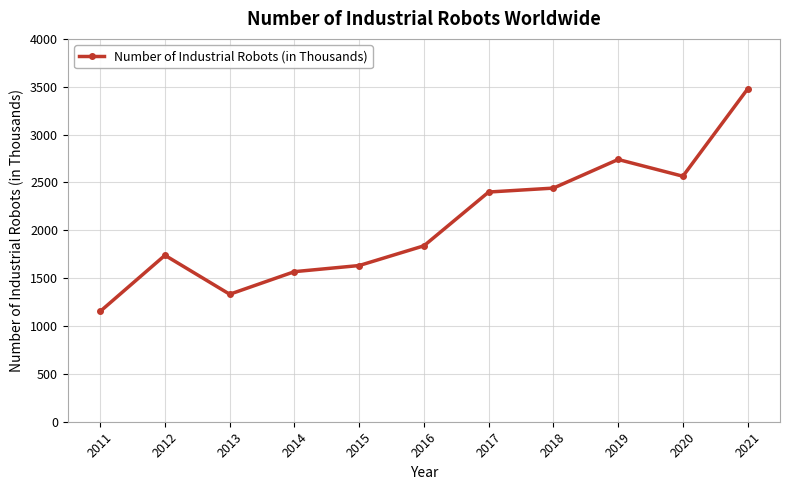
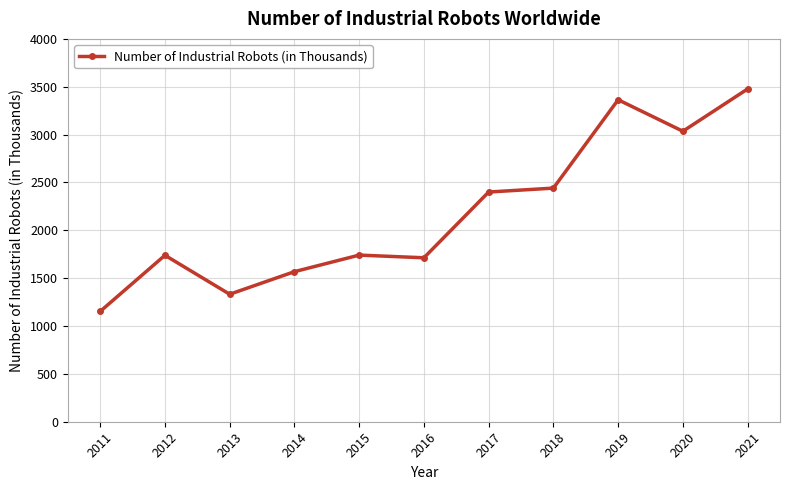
  {
    "2011": 1200,
    "2012": 1700,
    "2013": 1300,
    "2014": 1600,
-   "2015": 1600,
-   "2016": 1800,
+   "2015": 1700,
+   "2016": 1700,
    "2017": 2400,
    "2018": 2400,
-   "2019": 2700,
-   "2020": 2600,
+   "2019": 3400,
+   "2020": 3000,
    "2021": 3500
  }
